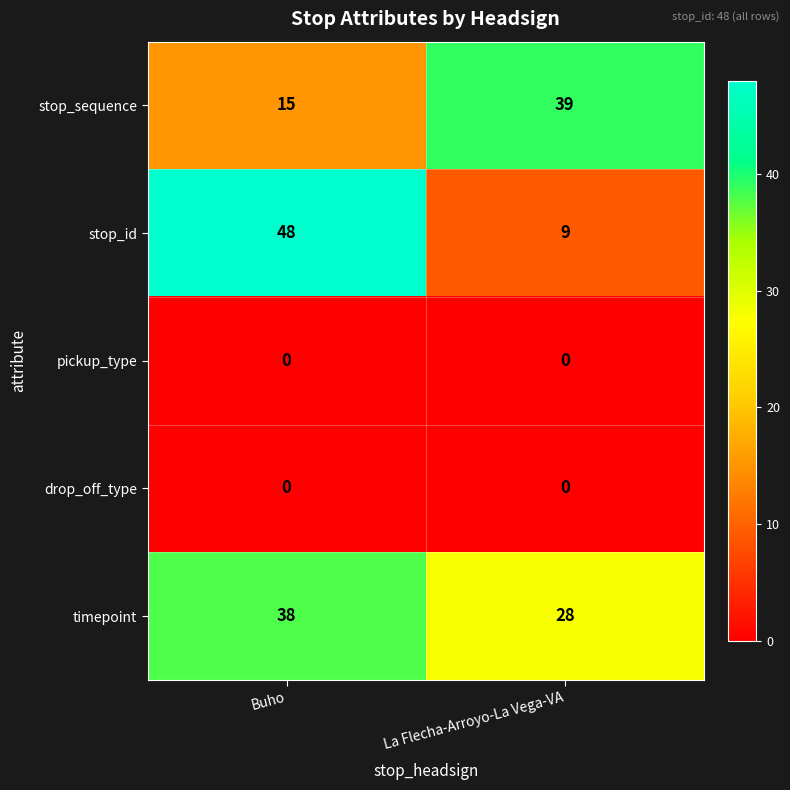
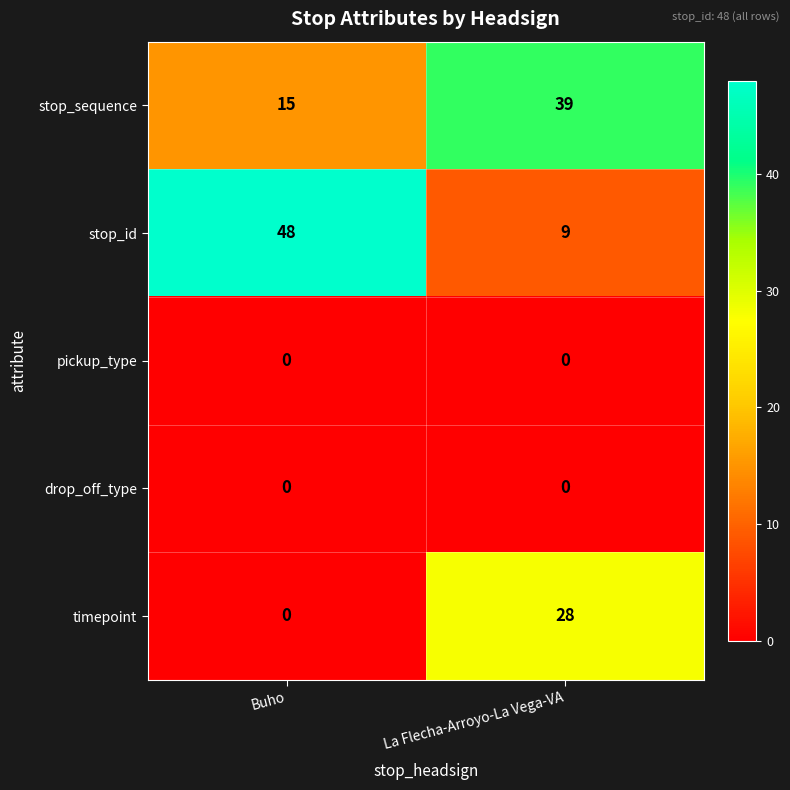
  {
    "stop_sequence": {
      "Buho": 15,
      "La Flecha-Arroyo-La Vega-VA": 39
    },
    "stop_id": {
      "Buho": 48,
      "La Flecha-Arroyo-La Vega-VA": 9
    },
    "pickup_type": {
      "Buho": 0,
      "La Flecha-Arroyo-La Vega-VA": 0
    },
    "drop_off_type": {
      "Buho": 0,
      "La Flecha-Arroyo-La Vega-VA": 0
    },
    "timepoint": {
-     "Buho": 38,
+     "Buho": 0,
      "La Flecha-Arroyo-La Vega-VA": 28
    }
  }
